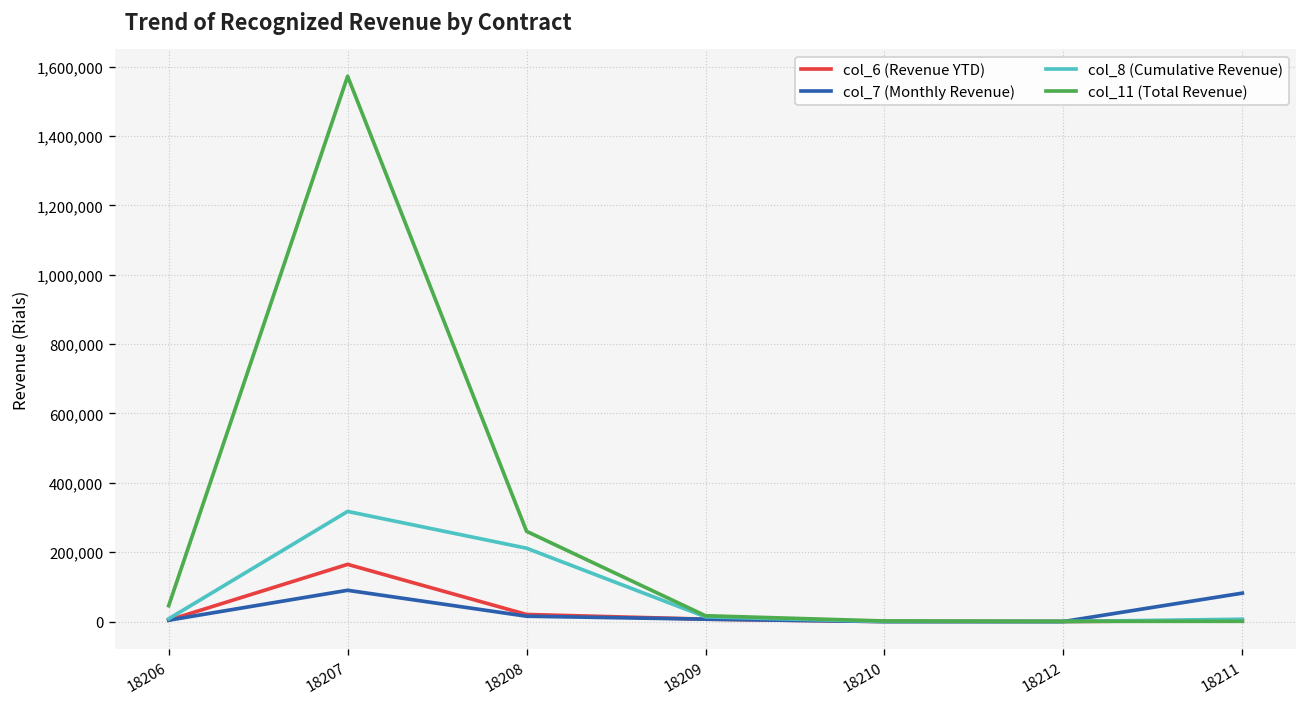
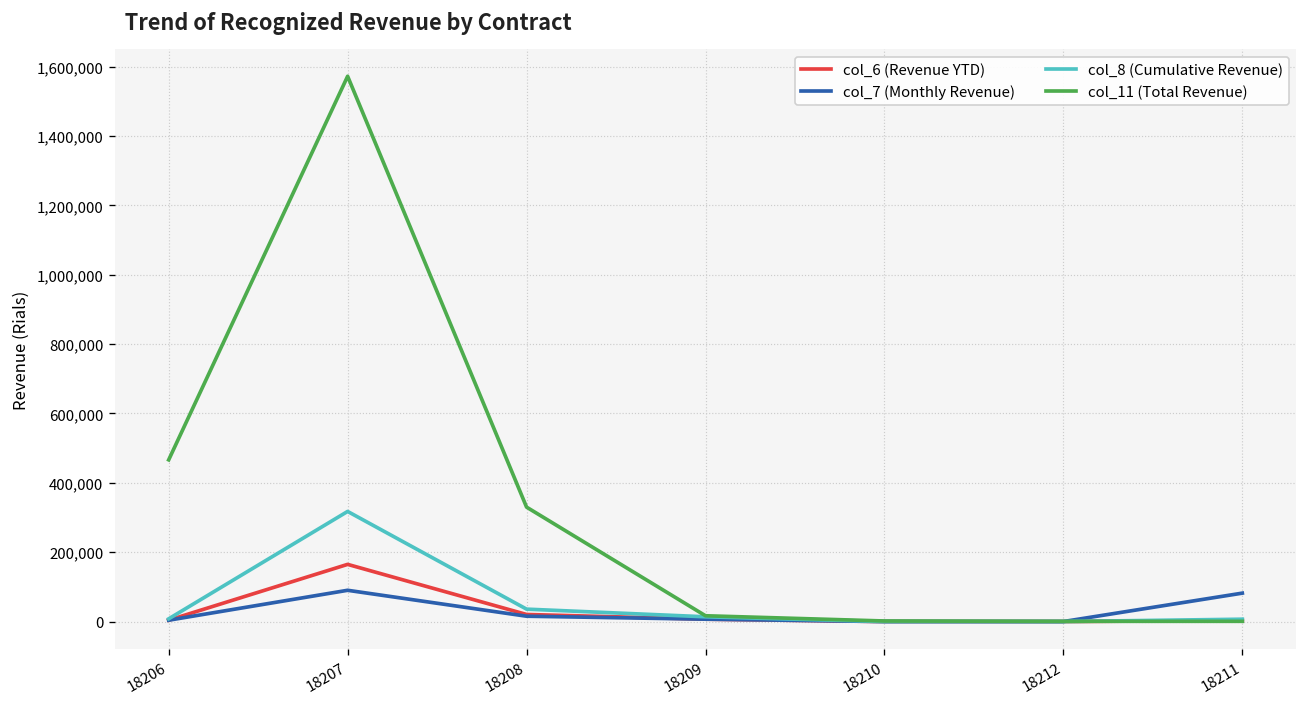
  {
    "col_6 (Revenue YTD)": {
      "18207": "160,000"
    },
    "col_7 (Monthly Revenue)": {
      "18207": "90,000",
      "18211": "80,000"
    },
    "col_8 (Cumulative Revenue)": {
      "18207": "320,000",
-     "18208": "210,000"
+     "18208": "40,000"
    },
    "col_11 (Total Revenue)": {
-     "18206": "50,000",
+     "18206": "470,000",
      "18207": "1,570,000",
-     "18208": "260,000"
+     "18208": "330,000"
    }
  }
